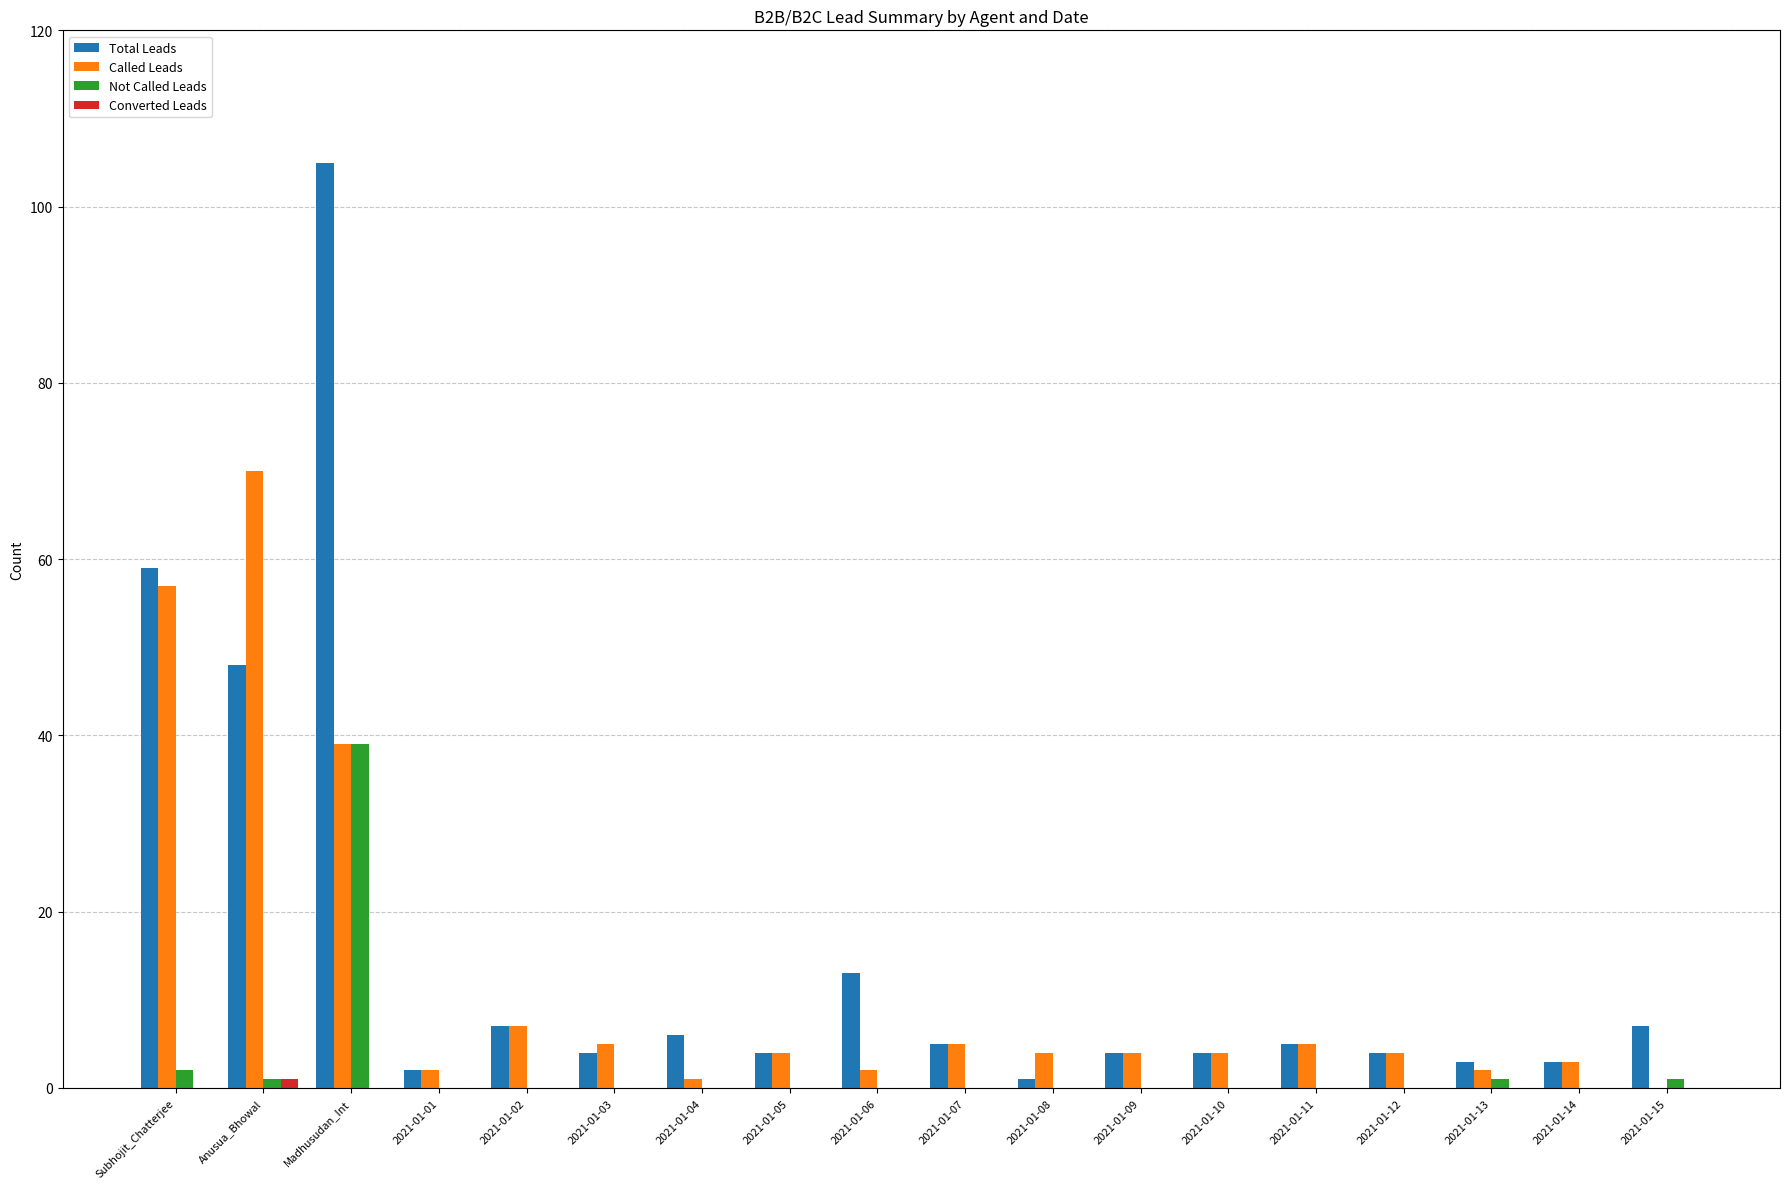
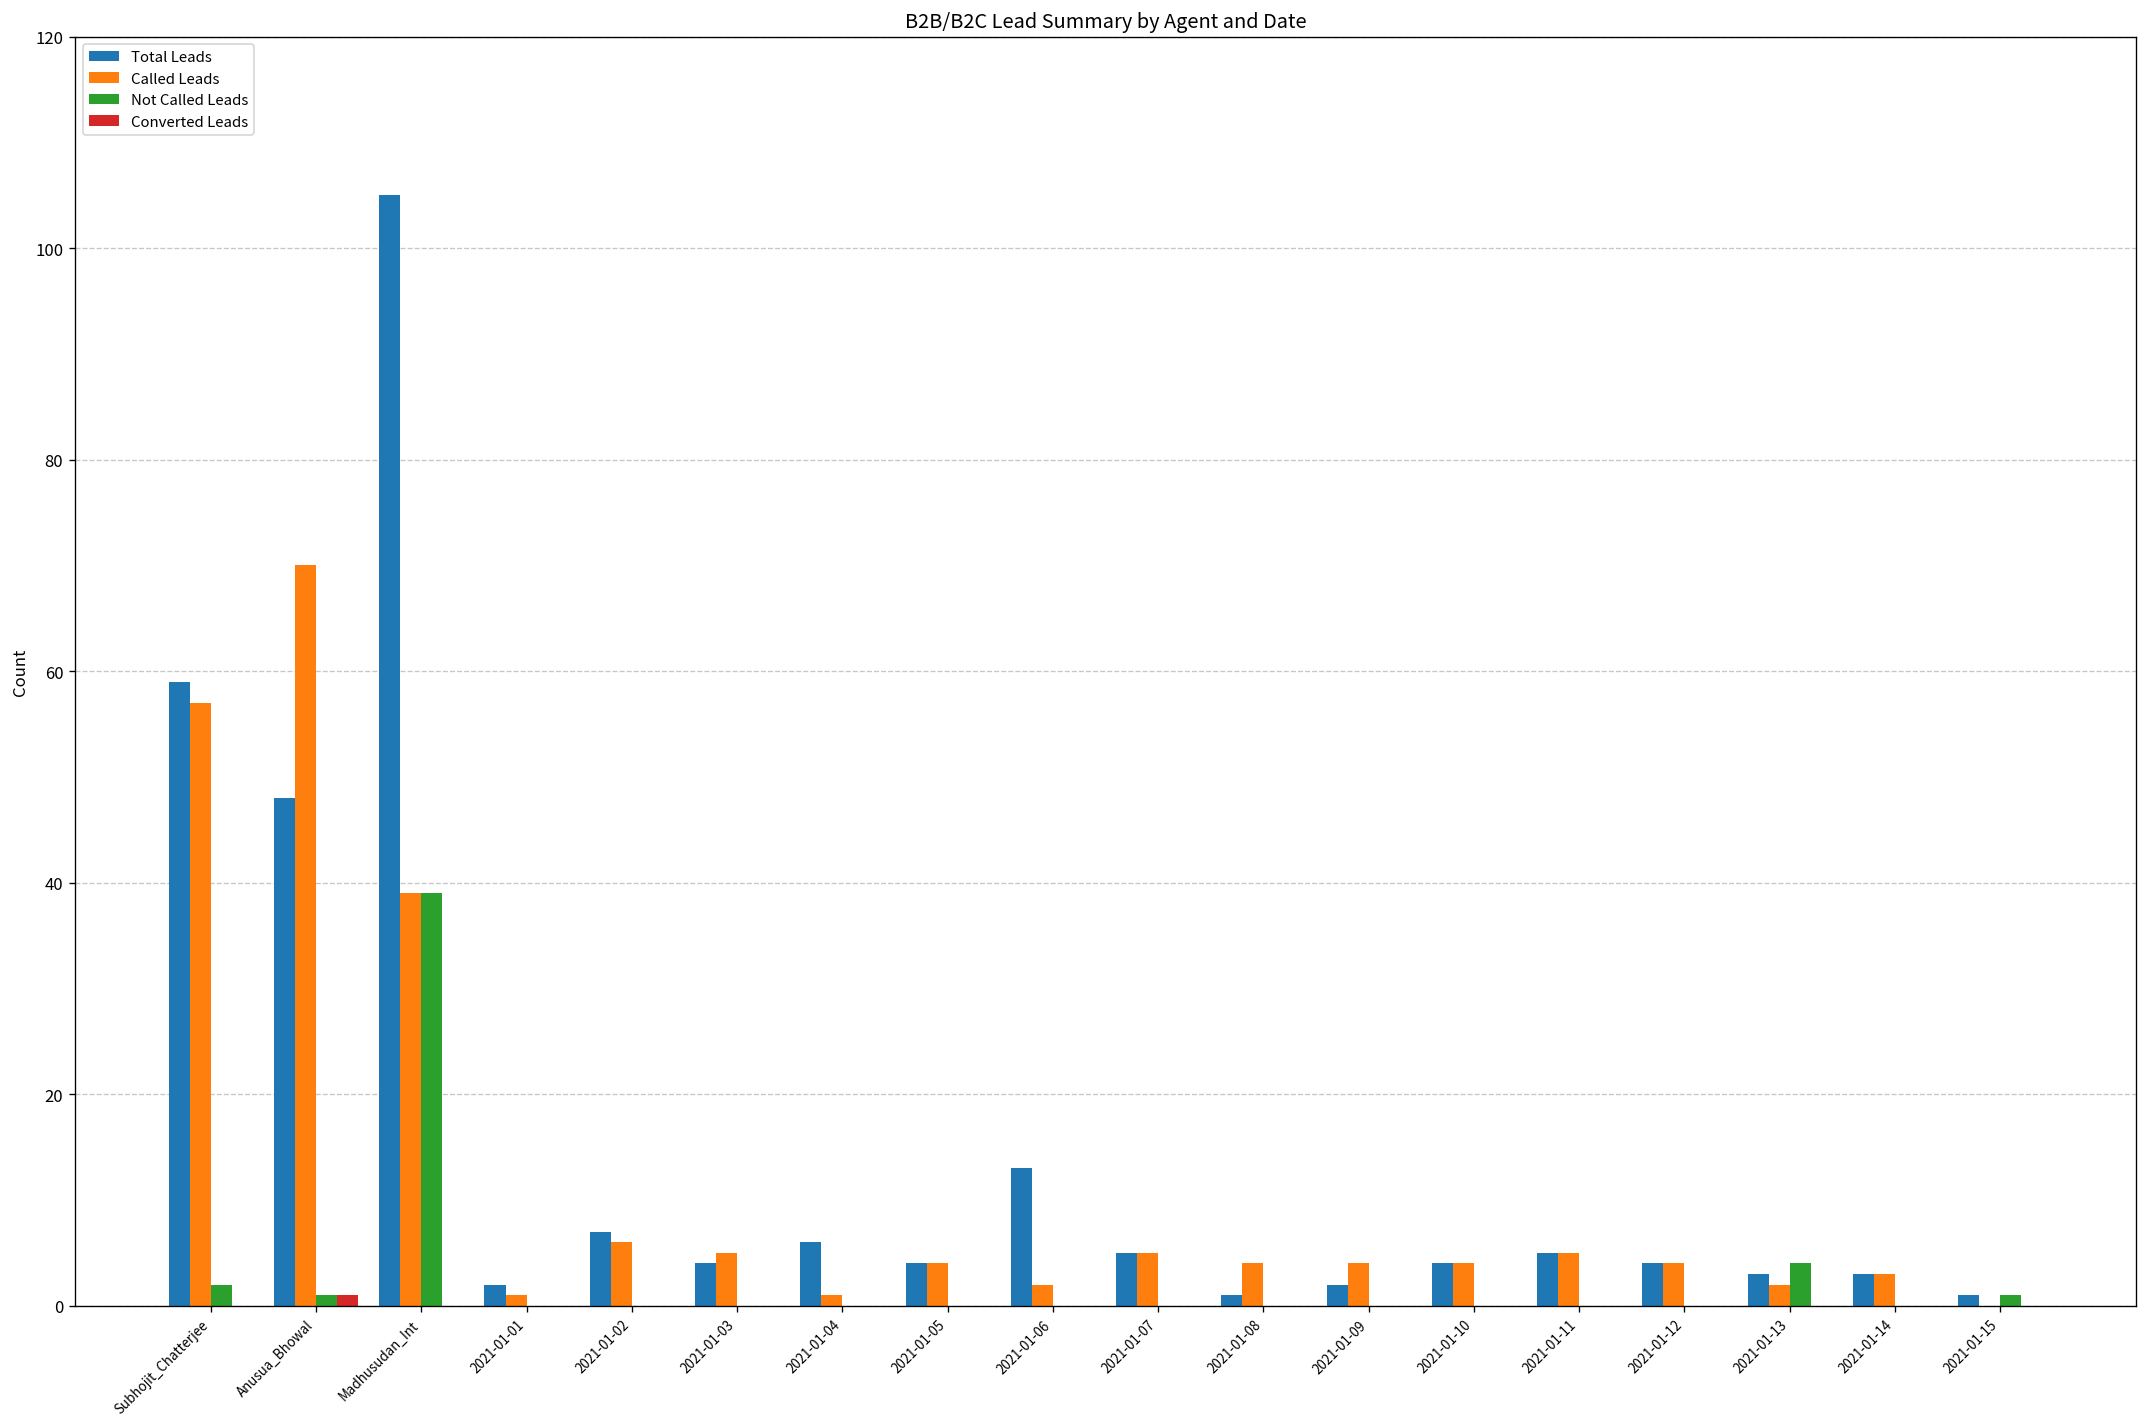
  {
    "Total Leads": {
      "Subhojit_Chatterjee": 59,
      "Anusua_Bhowal": 48,
      "Madhusudan_Int": 105,
      "2021-01-01": 2,
      "2021-01-02": 7,
      "2021-01-03": 4,
      "2021-01-04": 6,
      "2021-01-05": 4,
      "2021-01-06": 13,
      "2021-01-07": 5,
      "2021-01-08": 1,
-     "2021-01-09": 4,
+     "2021-01-09": 2,
      "2021-01-10": 4,
      "2021-01-11": 5,
      "2021-01-12": 4,
      "2021-01-13": 3,
      "2021-01-14": 3,
-     "2021-01-15": 7
+     "2021-01-15": 1
    },
    "Called Leads": {
      "Subhojit_Chatterjee": 57,
      "Anusua_Bhowal": 70,
      "Madhusudan_Int": 39,
-     "2021-01-01": 2,
-     "2021-01-02": 7,
+     "2021-01-01": 1,
+     "2021-01-02": 6,
      "2021-01-03": 5,
      "2021-01-04": 1,
      "2021-01-05": 4,
      "2021-01-06": 2,
      "2021-01-07": 5,
      "2021-01-08": 4,
      "2021-01-09": 4,
      "2021-01-10": 4,
      "2021-01-11": 5,
      "2021-01-12": 4,
      "2021-01-13": 2,
      "2021-01-14": 3,
      "2021-01-15": 0
    },
    "Not Called Leads": {
      "Subhojit_Chatterjee": 2,
      "Anusua_Bhowal": 1,
      "Madhusudan_Int": 39,
      "2021-01-01": 0,
      "2021-01-02": 0,
      "2021-01-03": 0,
      "2021-01-04": 0,
      "2021-01-05": 0,
      "2021-01-06": 0,
      "2021-01-07": 0,
      "2021-01-08": 0,
      "2021-01-09": 0,
      "2021-01-10": 0,
      "2021-01-11": 0,
      "2021-01-12": 0,
-     "2021-01-13": 1,
+     "2021-01-13": 4,
      "2021-01-14": 0,
      "2021-01-15": 1
    },
    "Converted Leads": {
      "Subhojit_Chatterjee": 0,
      "Anusua_Bhowal": 1,
      "Madhusudan_Int": 0,
      "2021-01-01": 0,
      "2021-01-02": 0,
      "2021-01-03": 0,
      "2021-01-04": 0,
      "2021-01-05": 0,
      "2021-01-06": 0,
      "2021-01-07": 0,
      "2021-01-08": 0,
      "2021-01-09": 0,
      "2021-01-10": 0,
      "2021-01-11": 0,
      "2021-01-12": 0,
      "2021-01-13": 0,
      "2021-01-14": 0,
      "2021-01-15": 0
    }
  }
